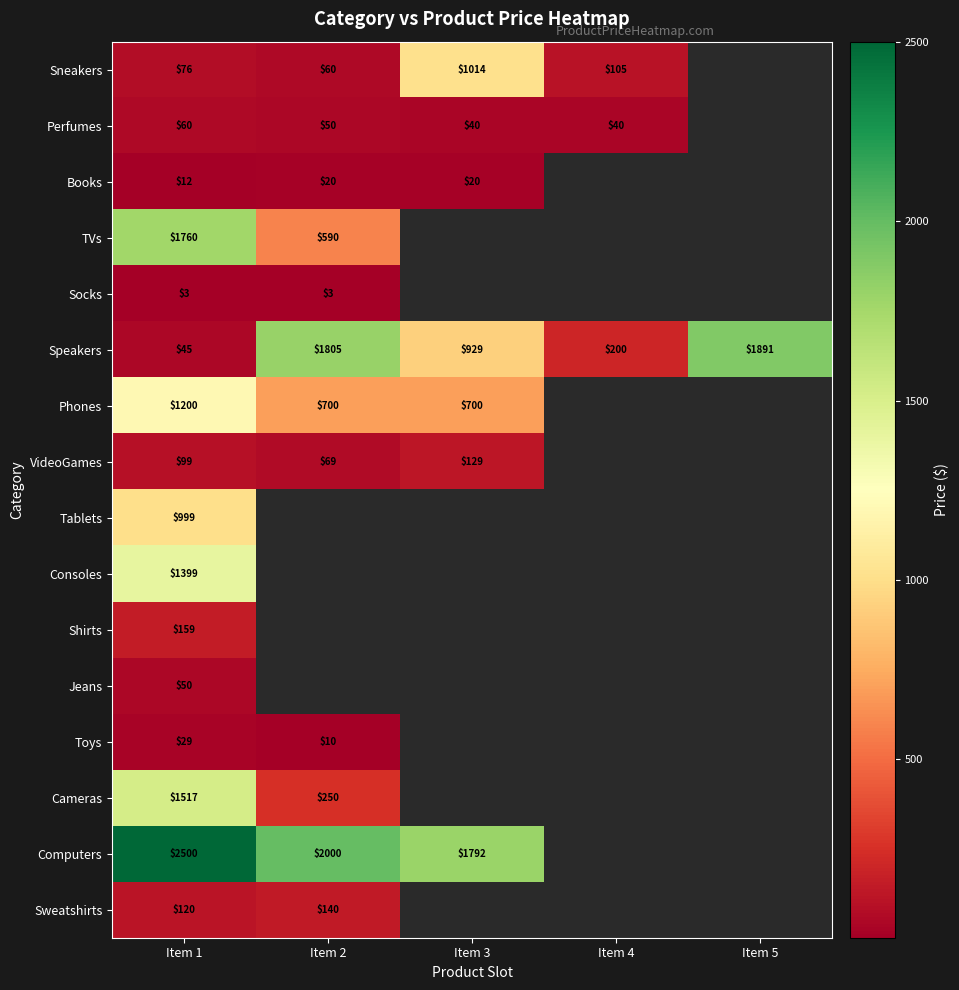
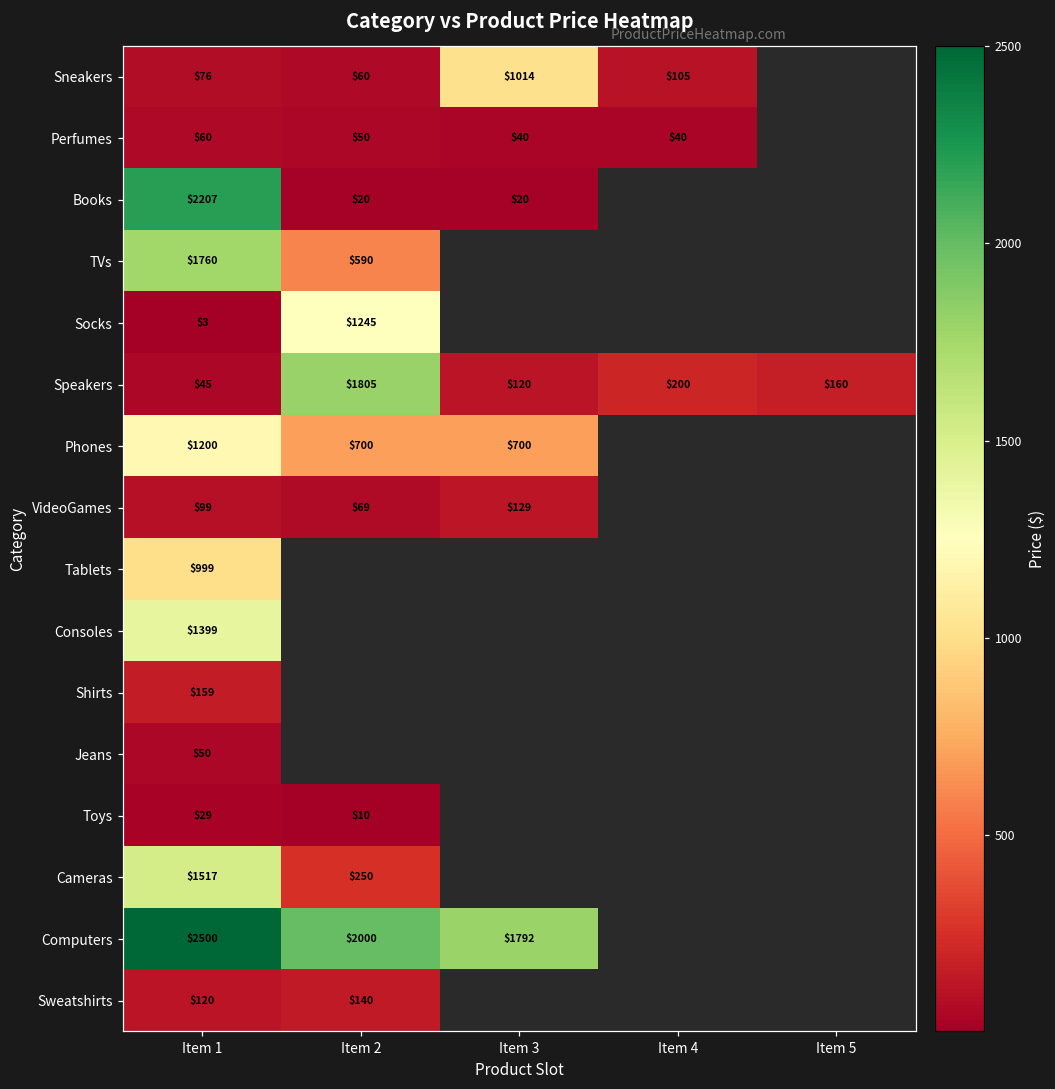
  {
    "Sneakers": {
      "Item 1": "$76",
      "Item 2": "$60",
      "Item 3": "$1014",
      "Item 4": "$105"
    },
    "Perfumes": {
      "Item 1": "$60",
      "Item 2": "$50",
      "Item 3": "$40",
      "Item 4": "$40"
    },
    "Books": {
-     "Item 1": "$12",
+     "Item 1": "$2207",
      "Item 2": "$20",
      "Item 3": "$20"
    },
    "TVs": {
      "Item 1": "$1760",
      "Item 2": "$590"
    },
    "Socks": {
      "Item 1": "$3",
-     "Item 2": "$3"
+     "Item 2": "$1245"
    },
    "Speakers": {
      "Item 1": "$45",
      "Item 2": "$1805",
-     "Item 3": "$929",
+     "Item 3": "$120",
      "Item 4": "$200",
-     "Item 5": "$1891"
+     "Item 5": "$160"
    },
    "Phones": {
      "Item 1": "$1200",
      "Item 2": "$700",
      "Item 3": "$700"
    },
    "VideoGames": {
      "Item 1": "$99",
      "Item 2": "$69",
      "Item 3": "$129"
    },
    "Tablets": {
      "Item 1": "$999"
    },
    "Consoles": {
      "Item 1": "$1399"
    },
    "Shirts": {
      "Item 1": "$159"
    },
    "Jeans": {
      "Item 1": "$50"
    },
    "Toys": {
      "Item 1": "$29",
      "Item 2": "$10"
    },
    "Cameras": {
      "Item 1": "$1517",
      "Item 2": "$250"
    },
    "Computers": {
      "Item 1": "$2500",
      "Item 2": "$2000",
      "Item 3": "$1792"
    },
    "Sweatshirts": {
      "Item 1": "$120",
      "Item 2": "$140"
    }
  }
